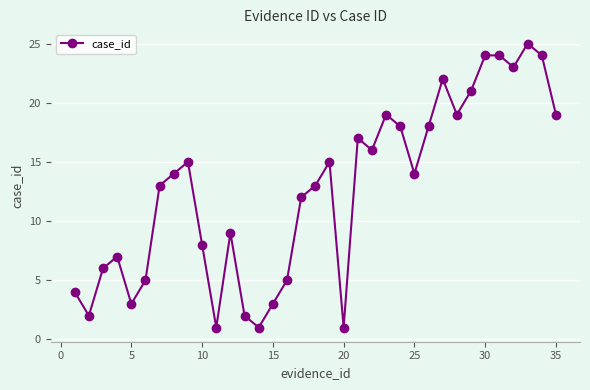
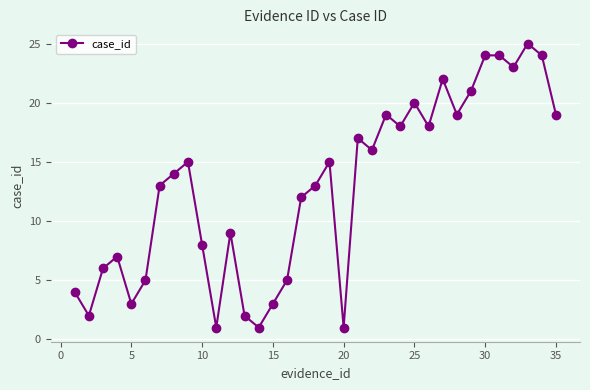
  {
    "5": 3,
    "10": 8,
    "15": 3,
    "20": 1,
-   "25": 14,
+   "25": 20,
    "30": 24,
    "35": 19
  }
